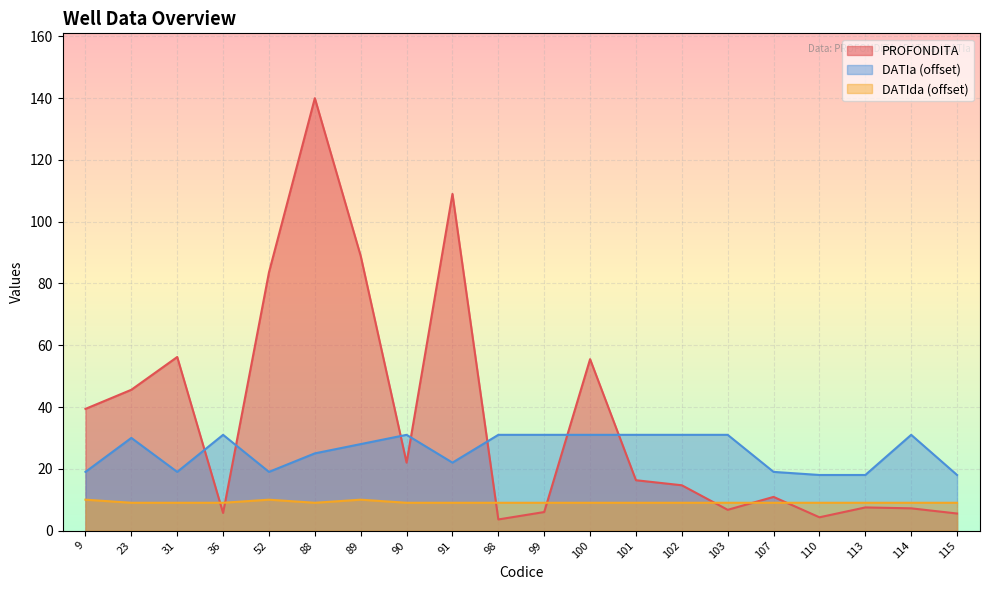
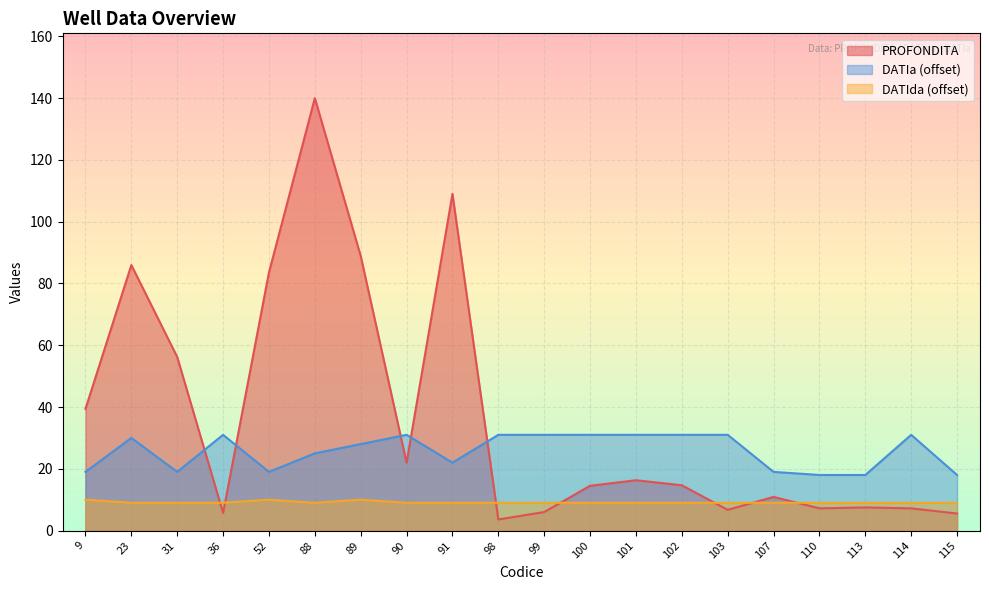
  {
    "PROFONDITA": {
      "9": 39,
-     "23": 46,
+     "23": 86,
      "31": 56,
      "36": 6,
      "52": 84,
      "88": 140,
      "89": 89,
      "90": 22,
      "91": 109,
      "98": 4,
      "99": 6,
-     "100": 56,
+     "100": 15,
      "101": 16,
      "102": 15,
      "103": 7,
      "107": 11,
-     "110": 4,
+     "110": 7,
      "113": 7,
      "114": 7,
      "115": 6
    },
    "DATIa (offset)": {
      "9": 19,
      "23": 30,
      "31": 19,
      "36": 31,
      "52": 19,
      "88": 25,
      "89": 28,
      "90": 31,
      "91": 22,
      "98": 31,
      "99": 31,
      "100": 31,
      "101": 31,
      "102": 31,
      "103": 31,
      "107": 19,
      "110": 18,
      "113": 18,
      "114": 31,
      "115": 18
    },
    "DATIda (offset)": {
      "9": 10,
      "23": 9,
      "31": 9,
      "36": 9,
      "52": 10,
      "88": 9,
      "89": 10,
      "90": 9,
      "91": 9,
      "98": 9,
      "99": 9,
      "100": 9,
      "101": 9,
      "102": 9,
      "103": 9,
      "107": 9,
      "110": 9,
      "113": 9,
      "114": 9,
      "115": 9
    }
  }
